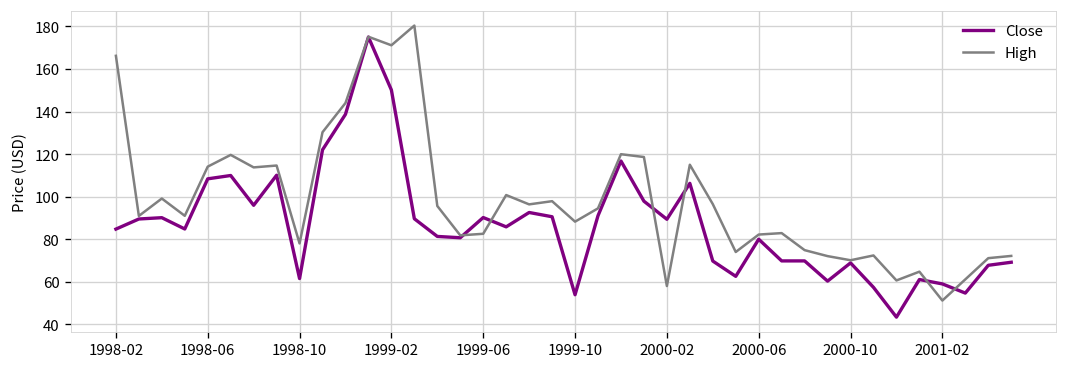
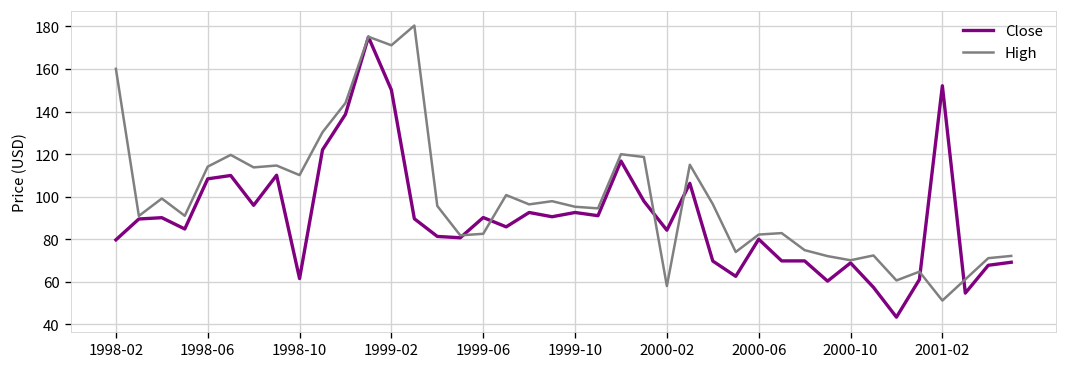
  {
    "Close": {
-     "1998-02": 85,
+     "1998-02": 80,
      "1998-06": 108,
      "1998-10": 62,
      "1999-02": 150,
      "1999-06": 90,
-     "1999-10": 54,
-     "2000-02": 89,
+     "1999-10": 93,
+     "2000-02": 84,
      "2000-06": 80,
-     "2001-02": 59
+     "2001-02": 152
    },
    "High": {
-     "1998-02": 166,
+     "1998-02": 160,
      "1998-06": 114,
-     "1998-10": 78,
+     "1998-10": 110,
      "1999-02": 171,
      "1999-06": 83,
-     "1999-10": 88,
+     "1999-10": 95,
      "2000-02": 58,
      "2000-06": 82,
      "2001-02": 51
    }
  }
